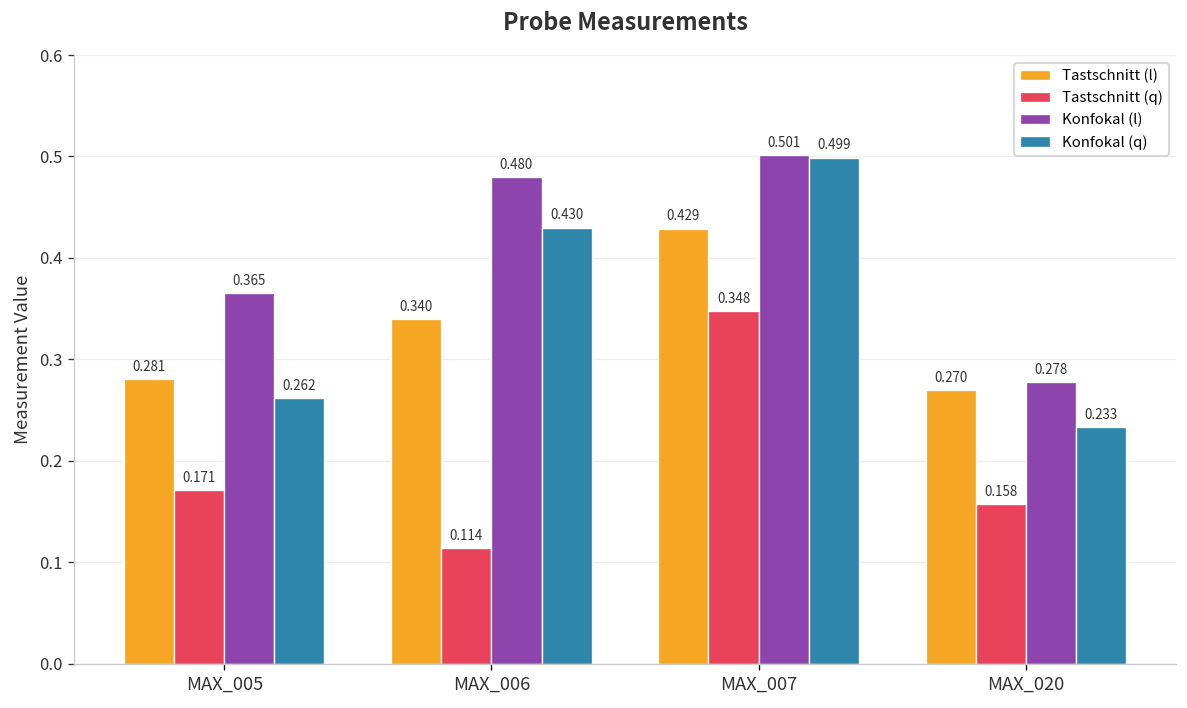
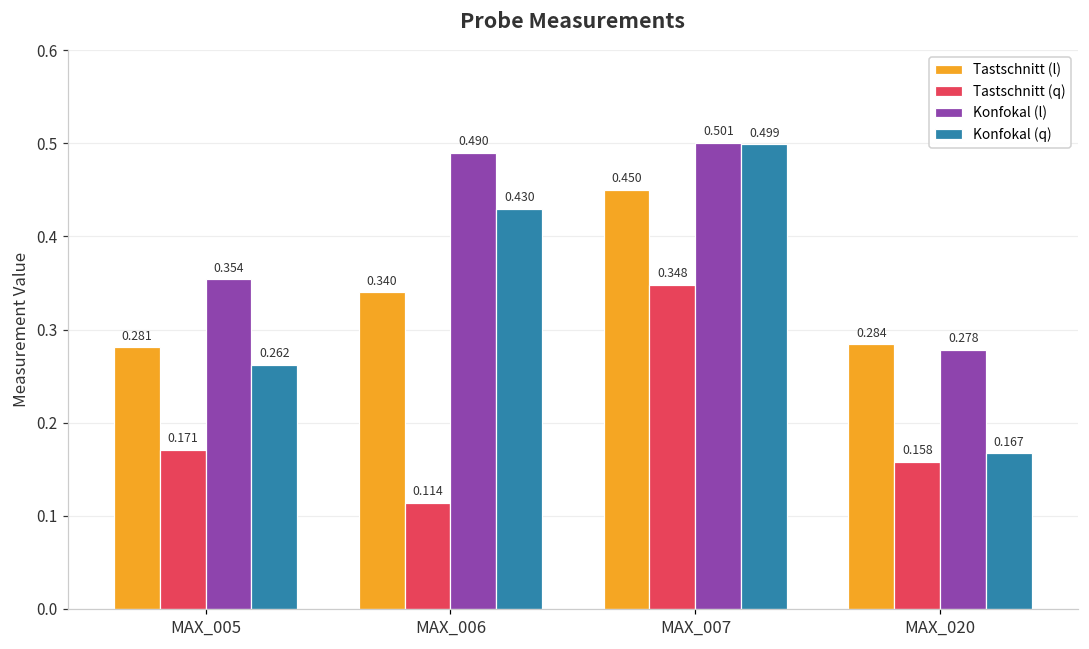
  {
    "Tastschnitt (l)": {
      "MAX_005": 0.281,
      "MAX_006": 0.340,
-     "MAX_007": 0.429,
-     "MAX_020": 0.270
+     "MAX_007": 0.450,
+     "MAX_020": 0.284
    },
    "Tastschnitt (q)": {
      "MAX_005": 0.171,
      "MAX_006": 0.114,
      "MAX_007": 0.348,
      "MAX_020": 0.158
    },
    "Konfokal (l)": {
-     "MAX_005": 0.365,
-     "MAX_006": 0.480,
+     "MAX_005": 0.354,
+     "MAX_006": 0.490,
      "MAX_007": 0.501,
      "MAX_020": 0.278
    },
    "Konfokal (q)": {
      "MAX_005": 0.262,
      "MAX_006": 0.430,
      "MAX_007": 0.499,
-     "MAX_020": 0.233
+     "MAX_020": 0.167
    }
  }
